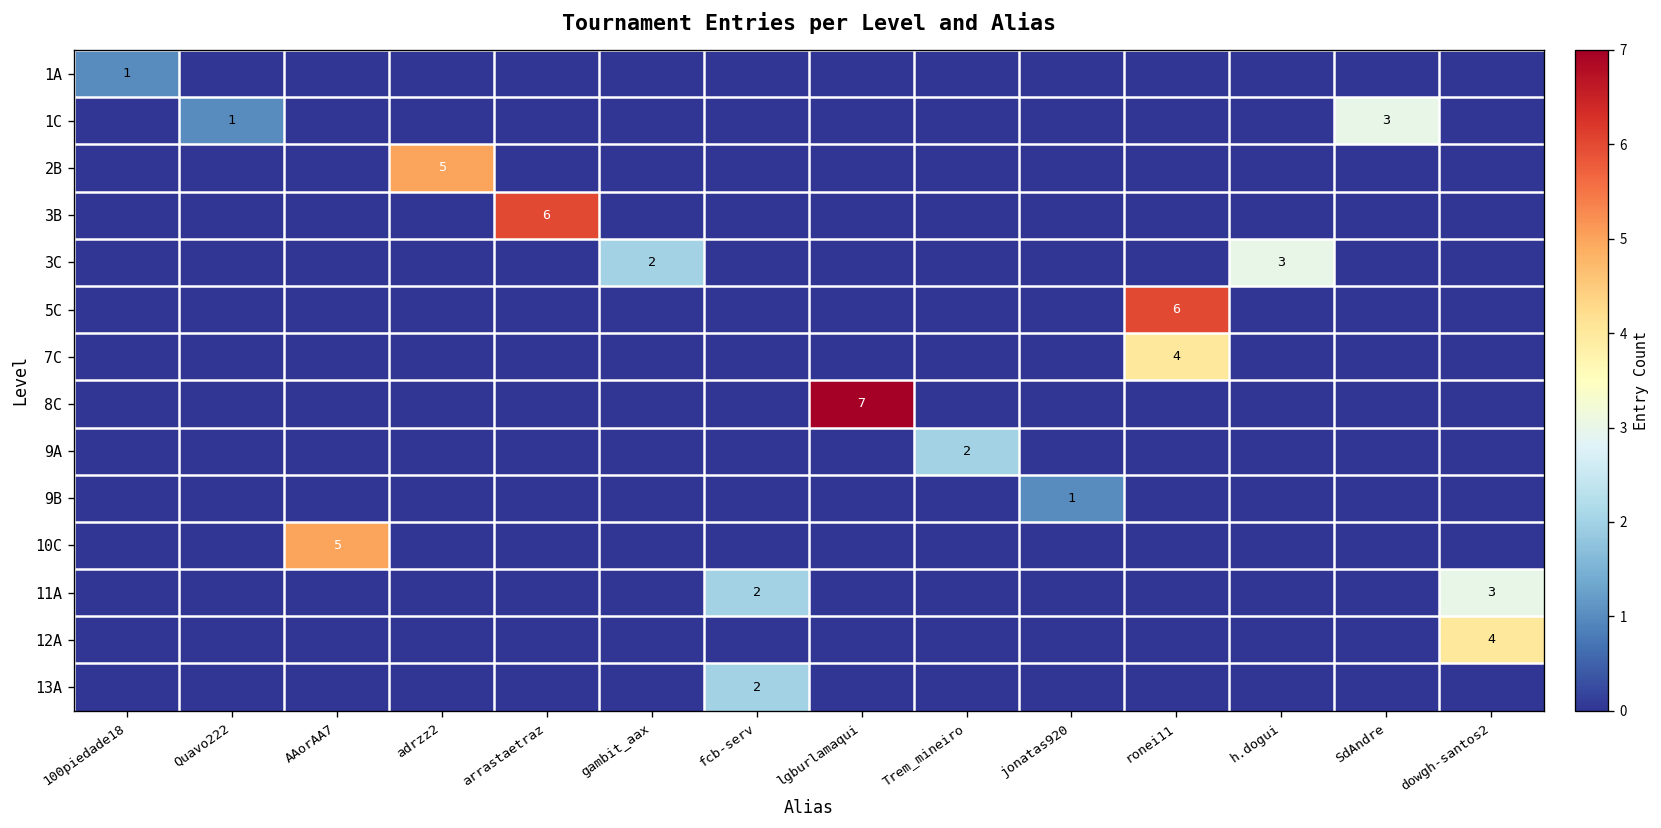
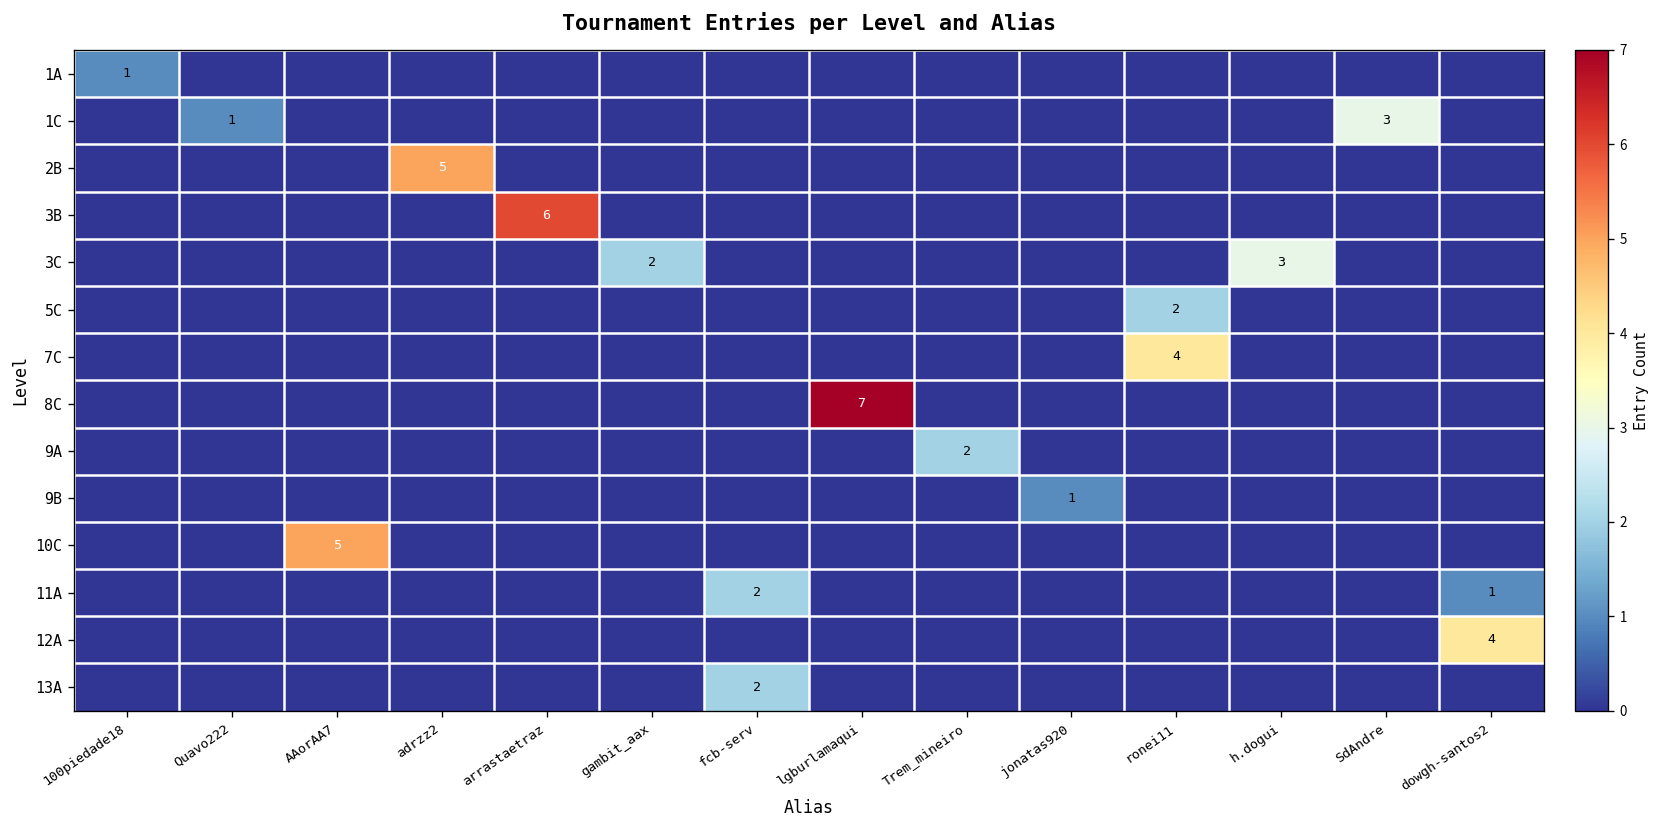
  {
    "1A": {
      "100piedade18": 1
    },
    "1C": {
      "Quavo222": 1,
      "SdAndre": 3
    },
    "2B": {
      "adrzz2": 5
    },
    "3B": {
      "arrastaetraz": 6
    },
    "3C": {
      "gambit_aax": 2,
      "h.dogui": 3
    },
    "5C": {
-     "ronei11": 6
+     "ronei11": 2
    },
    "7C": {
      "ronei11": 4
    },
    "8C": {
      "lgburlamaqui": 7
    },
    "9A": {
      "Trem_mineiro": 2
    },
    "9B": {
      "jonatas920": 1
    },
    "10C": {
      "AAorAA7": 5
    },
    "11A": {
      "fcb-serv": 2,
-     "dowgh-santos2": 3
+     "dowgh-santos2": 1
    },
    "12A": {
      "dowgh-santos2": 4
    },
    "13A": {
      "fcb-serv": 2
    }
  }
